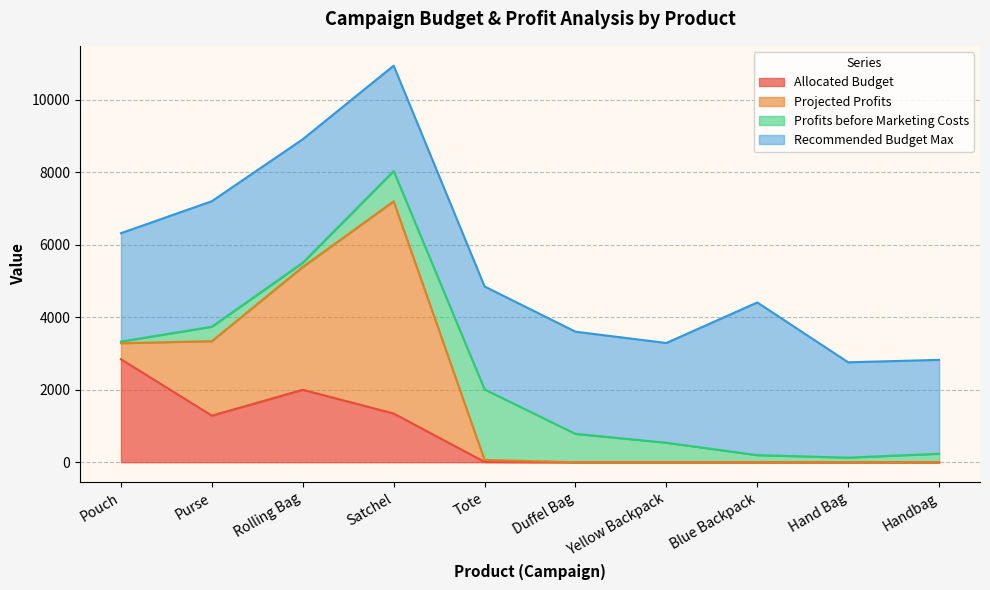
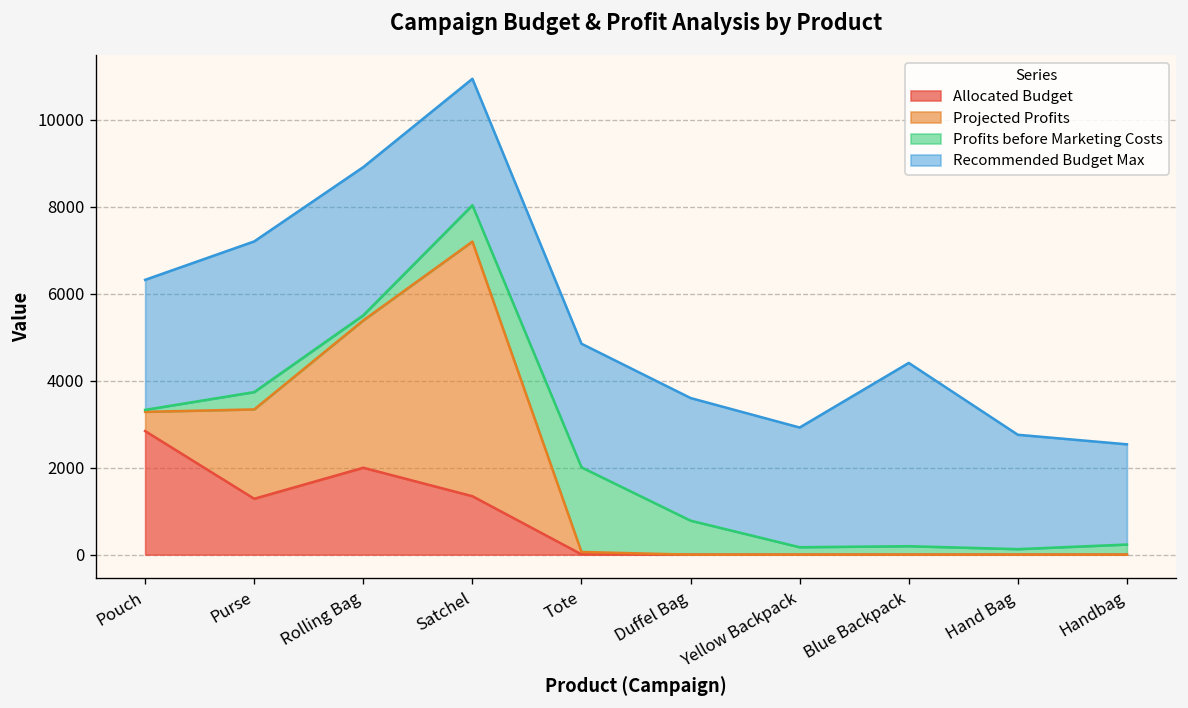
  {
    "Profits before Marketing Costs": {
      "Purse": 400,
      "Rolling Bag": 100,
      "Satchel": 800,
      "Tote": 1900,
      "Duffel Bag": 800,
-     "Yellow Backpack": 500,
+     "Yellow Backpack": 200,
      "Blue Backpack": 200,
      "Hand Bag": 100,
      "Handbag": 200
    },
    "Recommended Budget Max": {
      "Pouch": 3000,
      "Purse": 3500,
      "Rolling Bag": 3400,
      "Satchel": 2900,
      "Tote": 2800,
      "Duffel Bag": 2800,
      "Yellow Backpack": 2800,
      "Blue Backpack": 4200,
      "Hand Bag": 2600,
-     "Handbag": 2600
+     "Handbag": 2300
    }
  }
